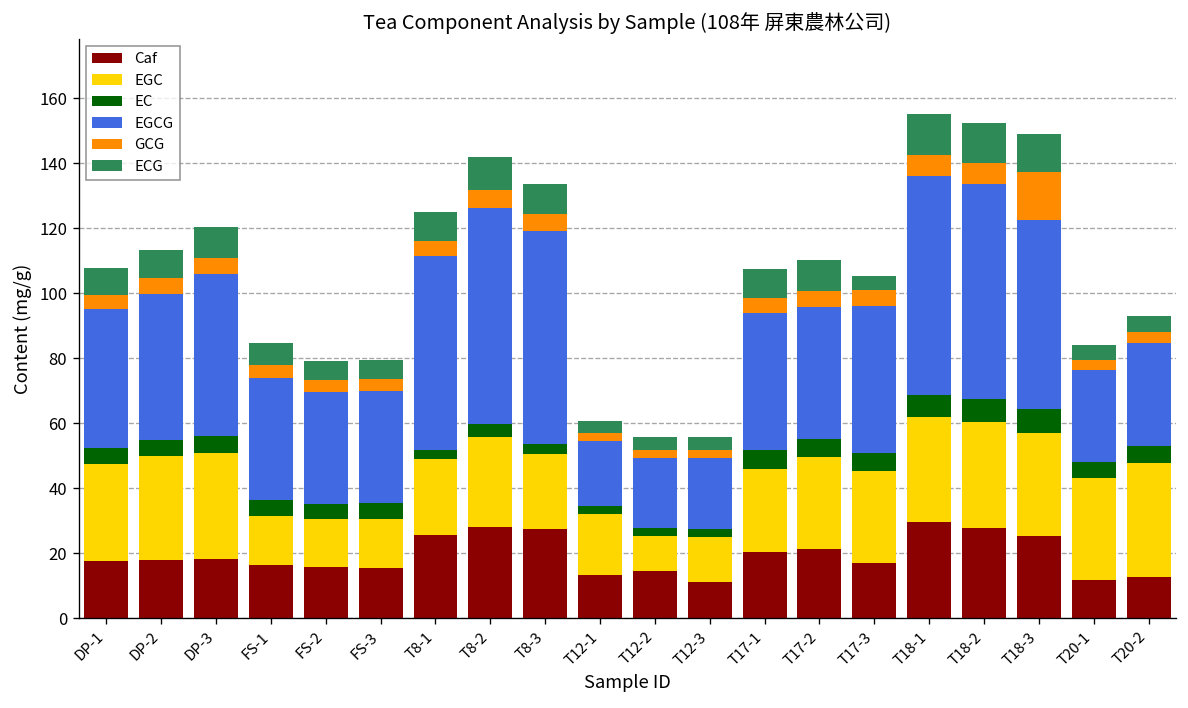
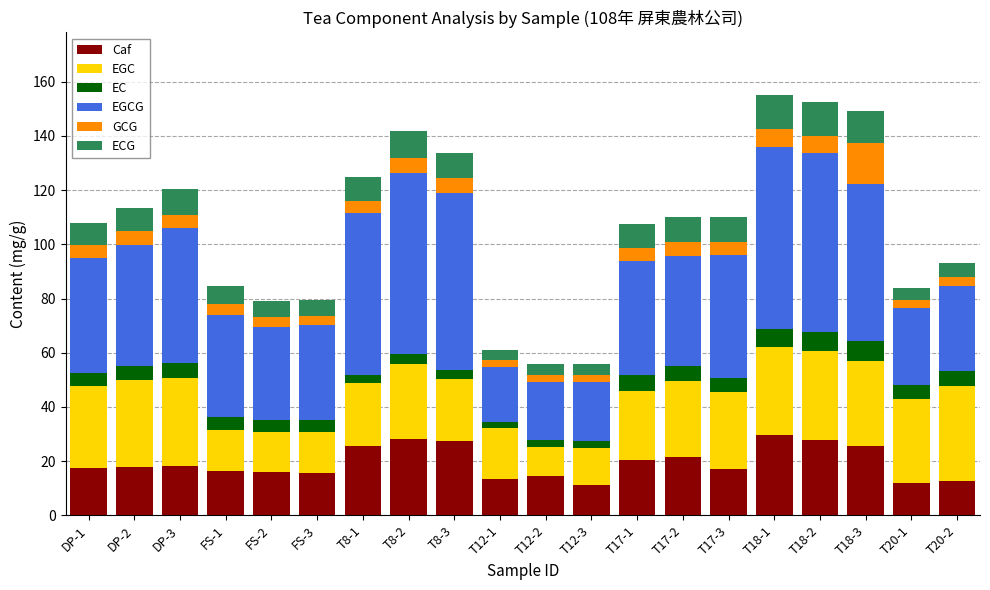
  {
    "Caf": {
      "DP-1": 17,
      "DP-2": 18,
      "DP-3": 18,
      "FS-1": 16,
      "FS-2": 16,
      "FS-3": 15,
      "T8-1": 26,
      "T8-2": 28,
      "T8-3": 27,
      "T12-1": 13,
      "T12-2": 15,
      "T12-3": 11,
      "T17-1": 21,
      "T17-2": 21,
      "T17-3": 17,
      "T18-1": 30,
      "T18-2": 28,
      "T18-3": 25,
      "T20-1": 12,
      "T20-2": 13
    },
    "EGC": {
      "DP-1": 30,
      "DP-2": 32,
      "DP-3": 33,
      "FS-1": 15,
      "FS-2": 15,
      "FS-3": 15,
      "T8-1": 23,
      "T8-2": 27,
      "T8-3": 23,
      "T12-1": 19,
      "T12-2": 11,
      "T12-3": 14,
      "T17-1": 25,
      "T17-2": 28,
      "T17-3": 29,
      "T18-1": 32,
      "T18-2": 33,
      "T18-3": 32,
      "T20-1": 31,
      "T20-2": 35
    },
    "EC": {
      "DP-1": 5,
      "DP-2": 5,
      "DP-3": 5,
      "FS-1": 5,
      "FS-2": 5,
      "FS-3": 5,
      "T8-1": 3,
      "T8-2": 4,
      "T8-3": 3,
      "T12-1": 2,
      "T12-2": 3,
      "T12-3": 3,
      "T17-1": 6,
      "T17-2": 5,
      "T17-3": 5,
      "T18-1": 7,
      "T18-2": 7,
      "T18-3": 7,
      "T20-1": 5,
      "T20-2": 5
    },
    "EGCG": {
      "DP-1": 43,
      "DP-2": 45,
      "DP-3": 50,
      "FS-1": 38,
      "FS-2": 34,
      "FS-3": 35,
      "T8-1": 60,
      "T8-2": 67,
      "T8-3": 66,
      "T12-1": 20,
      "T12-2": 21,
      "T12-3": 22,
      "T17-1": 42,
      "T17-2": 41,
      "T17-3": 45,
      "T18-1": 67,
      "T18-2": 66,
      "T18-3": 58,
      "T20-1": 28,
      "T20-2": 32
    },
    "GCG": {
      "DP-1": 5,
      "DP-2": 5,
      "DP-3": 5,
      "FS-1": 4,
      "FS-2": 4,
      "FS-3": 4,
      "T8-1": 5,
      "T8-2": 6,
      "T8-3": 5,
      "T12-1": 2,
      "T12-2": 3,
      "T12-3": 2,
      "T17-1": 5,
      "T17-2": 5,
      "T17-3": 5,
      "T18-1": 6,
      "T18-2": 6,
      "T18-3": 15,
      "T20-1": 3,
      "T20-2": 3
    },
    "ECG": {
      "DP-1": 8,
      "DP-2": 8,
      "DP-3": 9,
      "FS-1": 7,
      "FS-2": 6,
      "FS-3": 6,
      "T8-1": 9,
      "T8-2": 10,
      "T8-3": 9,
      "T12-1": 4,
      "T12-2": 4,
      "T12-3": 4,
      "T17-1": 9,
      "T17-2": 9,
-     "T17-3": 4,
+     "T17-3": 9,
      "T18-1": 12,
      "T18-2": 12,
      "T18-3": 12,
      "T20-1": 4,
      "T20-2": 5
    }
  }
